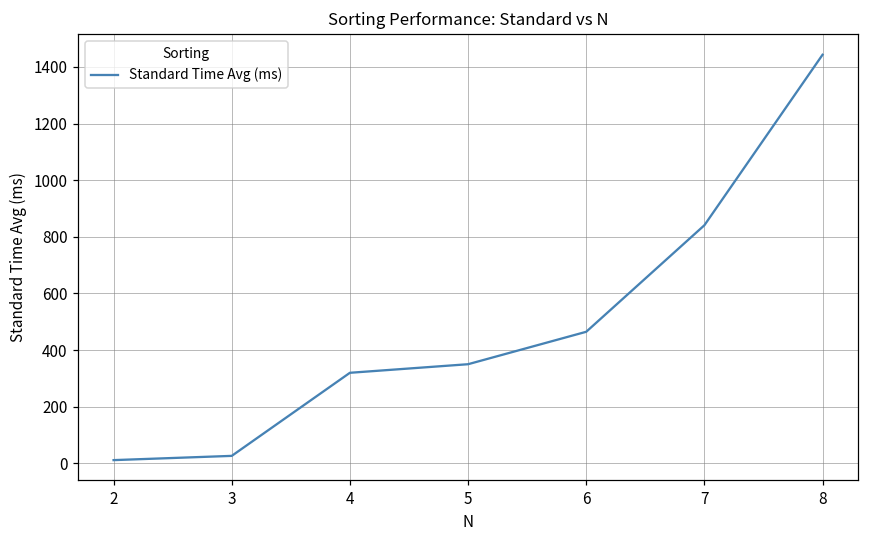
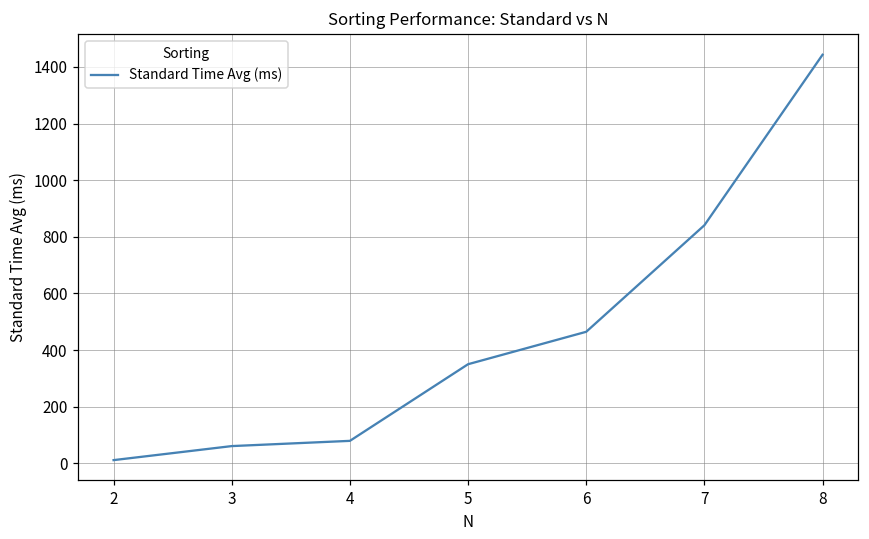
  {
    "2": 10,
-   "3": 30,
-   "4": 320,
+   "3": 60,
+   "4": 80,
    "5": 350,
    "6": 460,
    "7": 840,
    "8": 1440
  }
